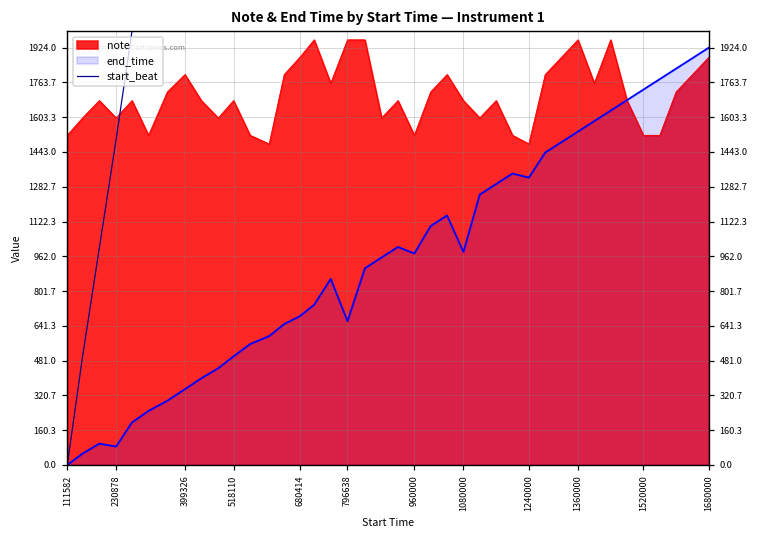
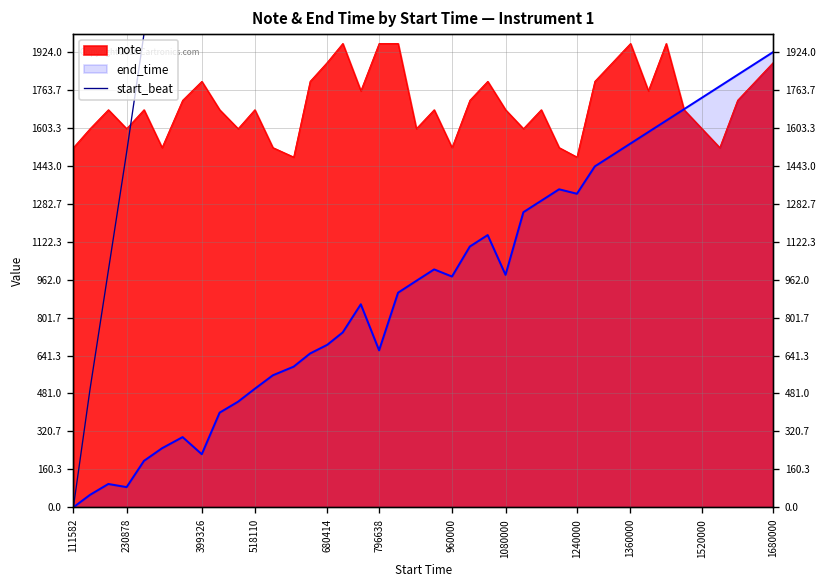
  {
    "note": {
      "111582": 1520,
      "230878": 1600,
      "399326": 1800,
      "518110": 1680,
      "680414": 1880,
      "796638": 1960,
      "960000": 1520,
      "1080000": 1680,
      "1240000": 1480,
      "1360000": 1960,
-     "1520000": 1520,
+     "1520000": 1600,
      "1680000": 1880
    },
    "end_time": {
      "230878": 90,
-     "399326": 350,
+     "399326": 220,
      "518110": 500,
      "680414": 690,
      "796638": 660,
      "960000": 980,
      "1080000": 980,
      "1240000": 1320,
      "1360000": 1540,
      "1520000": 1730,
      "1680000": 1920
    },
    "start_beat": {
      "230878": 1500
    }
  }
